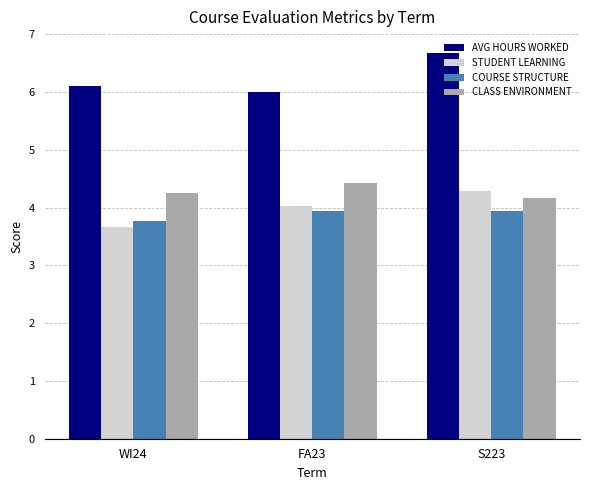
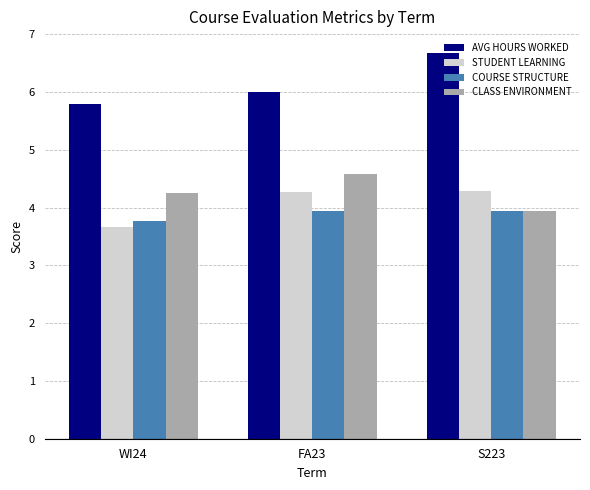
  {
    "AVG HOURS WORKED": {
-     "WI24": 6.1,
+     "WI24": 5.8,
      "FA23": 6.0,
      "S223": 6.7
    },
    "STUDENT LEARNING": {
      "WI24": 3.7,
-     "FA23": 4.0,
+     "FA23": 4.3,
      "S223": 4.3
    },
    "COURSE STRUCTURE": {
      "WI24": 3.8,
      "FA23": 3.9,
      "S223": 4.0
    },
    "CLASS ENVIRONMENT": {
      "WI24": 4.3,
-     "FA23": 4.4,
-     "S223": 4.2
+     "FA23": 4.6,
+     "S223": 3.9
    }
  }
